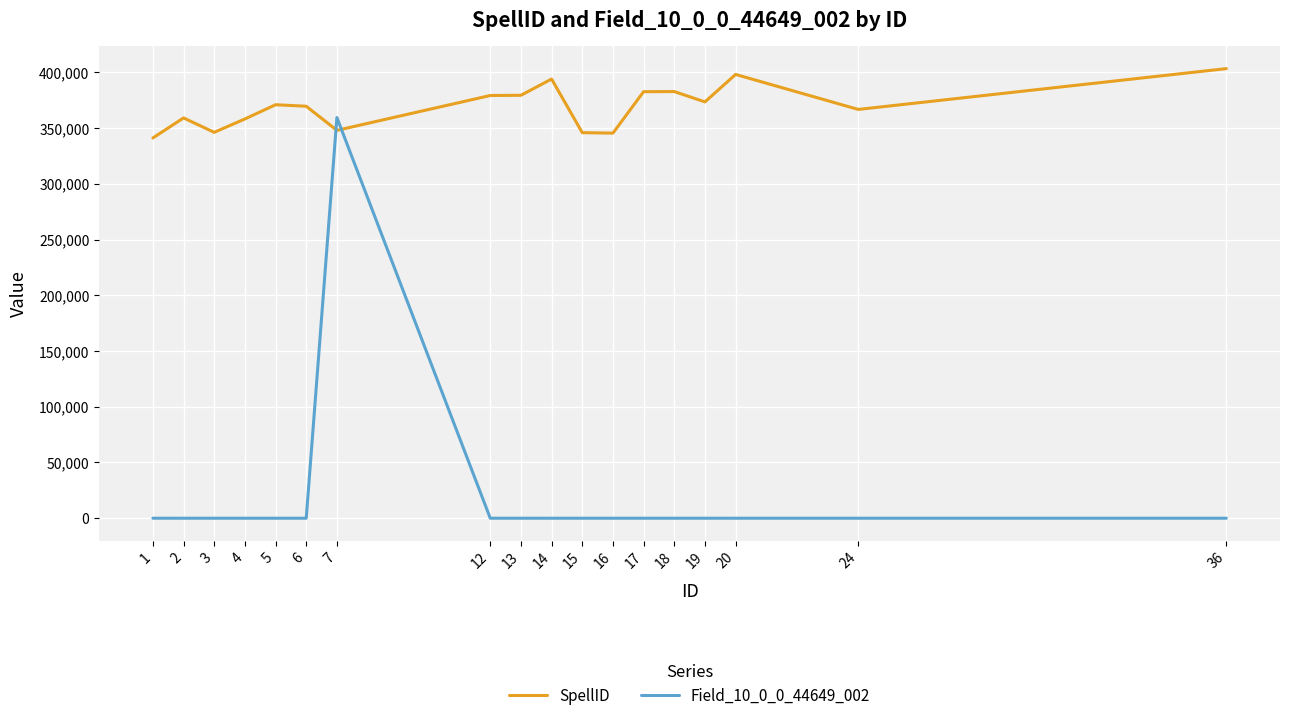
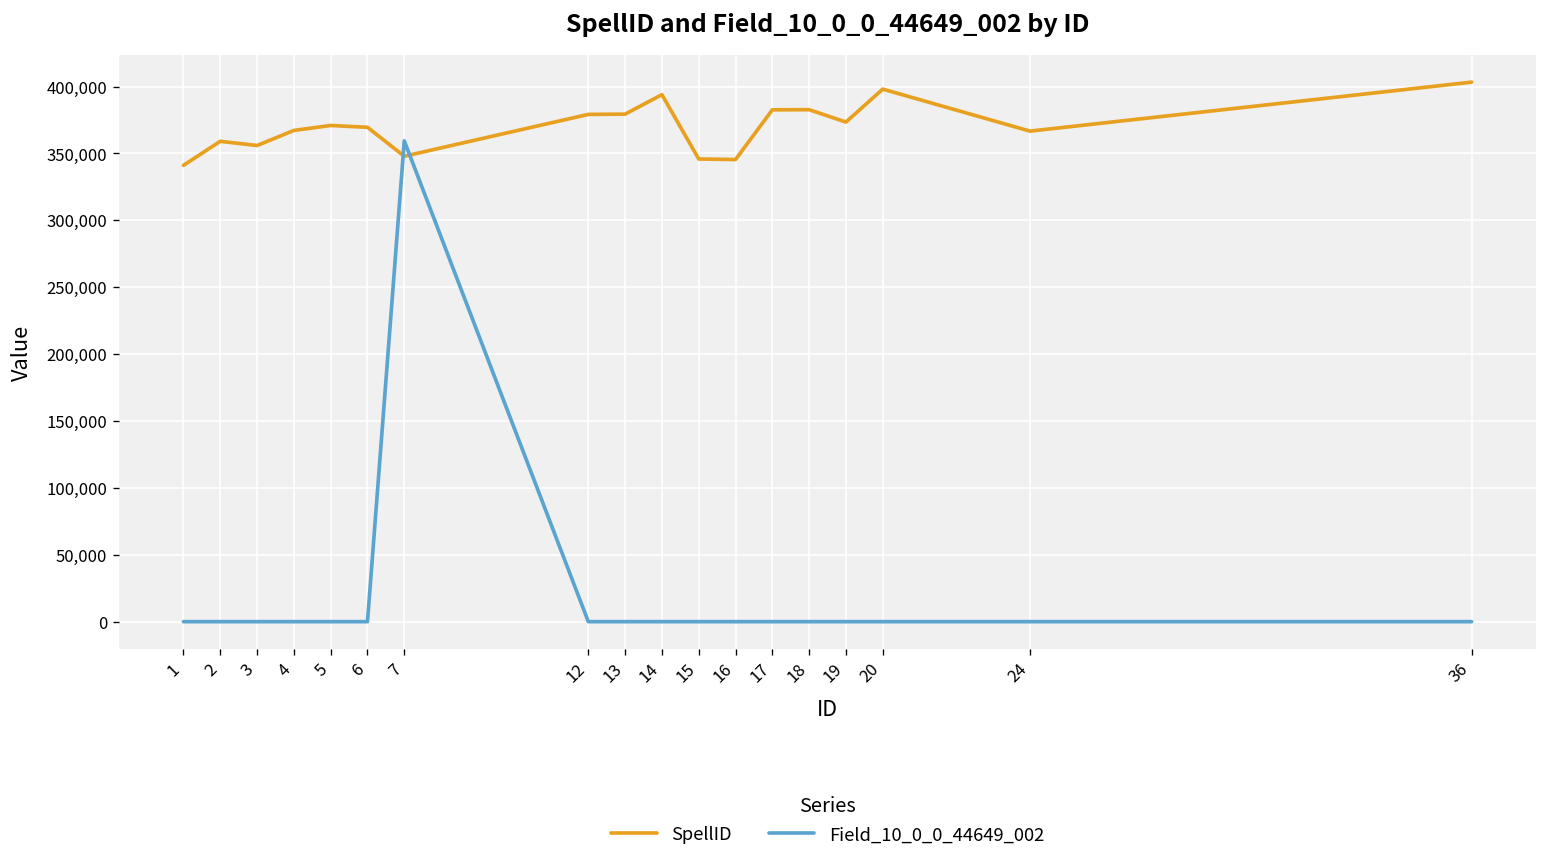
  {
    "SpellID": {
      "1": "341,000",
      "2": "359,000",
-     "3": "346,000",
-     "4": "358,000",
+     "3": "356,000",
+     "4": "367,000",
      "5": "371,000",
      "6": "370,000",
      "7": "348,000",
      "12": "379,000",
      "13": "379,000",
      "14": "394,000",
      "15": "346,000",
      "16": "345,000",
      "17": "383,000",
      "18": "383,000",
      "19": "373,000",
      "20": "398,000",
      "24": "367,000",
      "36": "403,000"
    },
    "Field_10_0_0_44649_002": {
      "1": "0",
      "2": "0",
      "3": "0",
      "4": "0",
      "5": "0",
      "6": "0",
      "7": "359,000",
      "12": "0",
      "13": "0",
      "14": "0",
      "15": "0",
      "16": "0",
      "17": "0",
      "18": "0",
      "19": "0",
      "20": "0",
      "24": "0",
      "36": "0"
    }
  }
